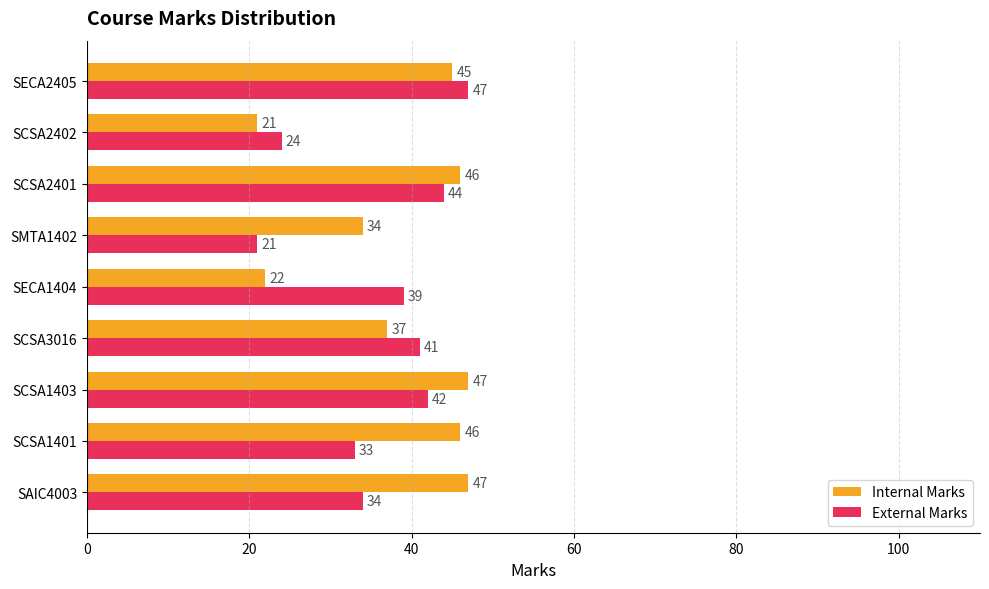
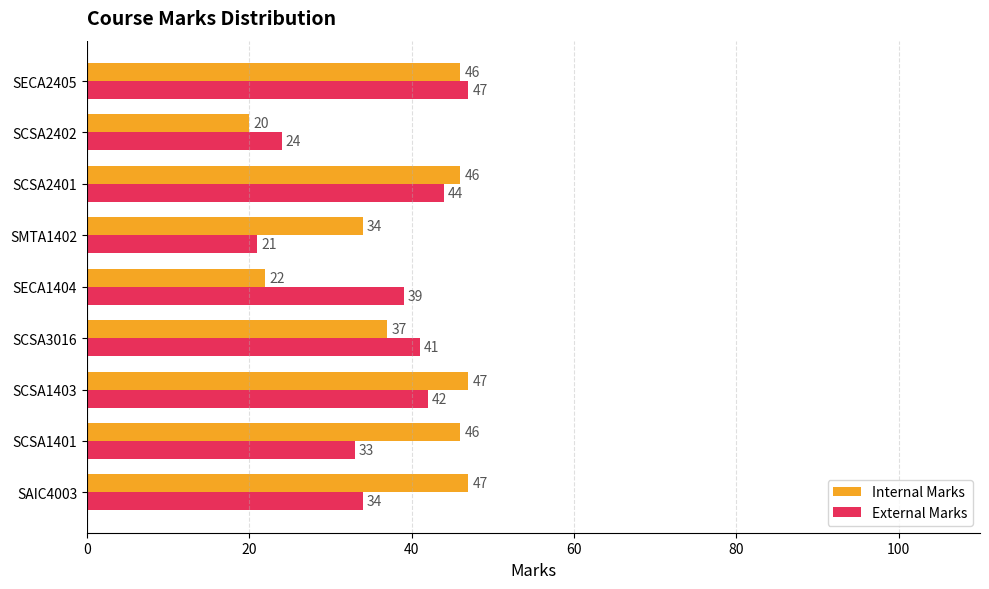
  {
    "Internal Marks": {
-     "SECA2405": 45,
-     "SCSA2402": 21,
+     "SECA2405": 46,
+     "SCSA2402": 20,
      "SCSA2401": 46,
      "SMTA1402": 34,
      "SECA1404": 22,
      "SCSA3016": 37,
      "SCSA1403": 47,
      "SCSA1401": 46,
      "SAIC4003": 47
    },
    "External Marks": {
      "SECA2405": 47,
      "SCSA2402": 24,
      "SCSA2401": 44,
      "SMTA1402": 21,
      "SECA1404": 39,
      "SCSA3016": 41,
      "SCSA1403": 42,
      "SCSA1401": 33,
      "SAIC4003": 34
    }
  }
